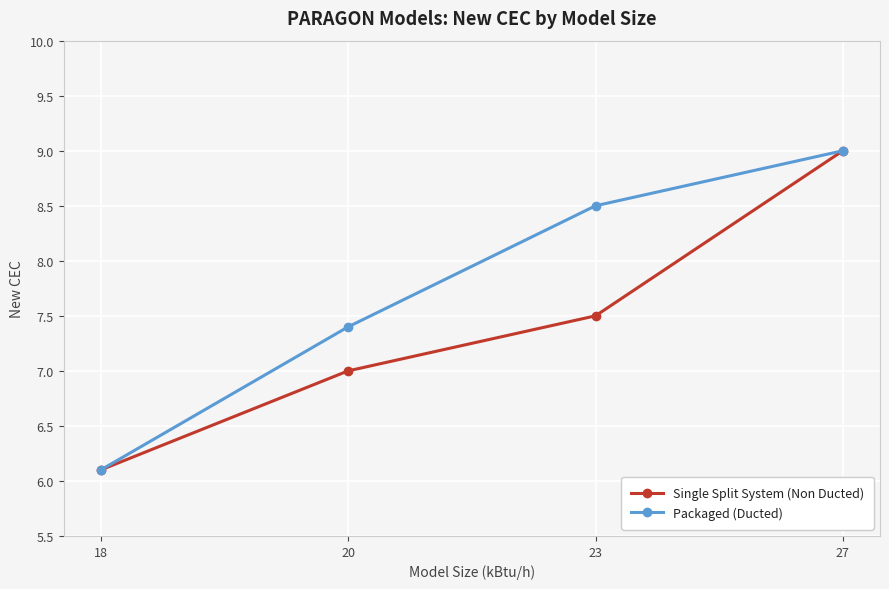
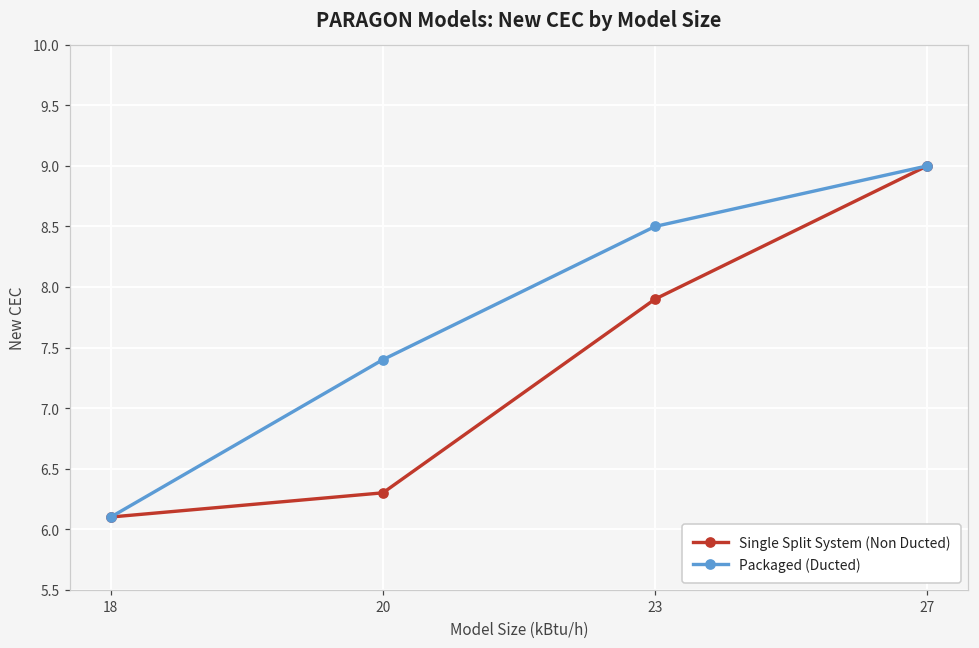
  {
    "Single Split System (Non Ducted)": {
-     "20": 7.0,
-     "23": 7.5
+     "20": 6.3,
+     "23": 7.9
    },
    "Packaged (Ducted)": {
      "20": 7.4,
      "23": 8.5
    }
  }
